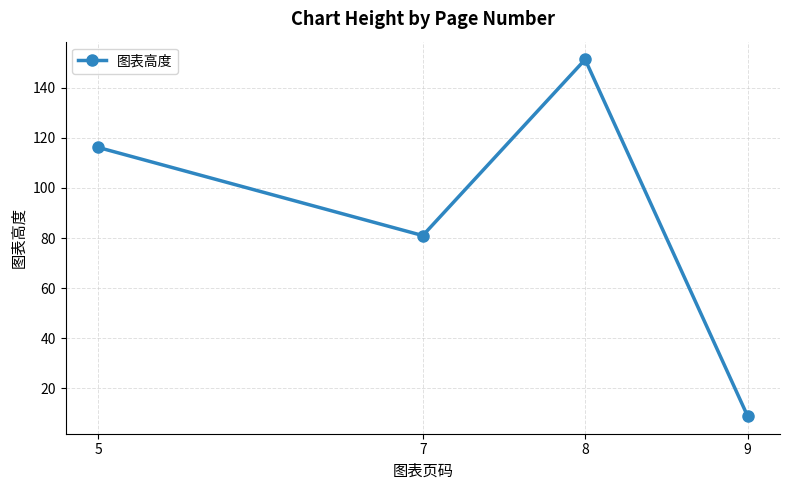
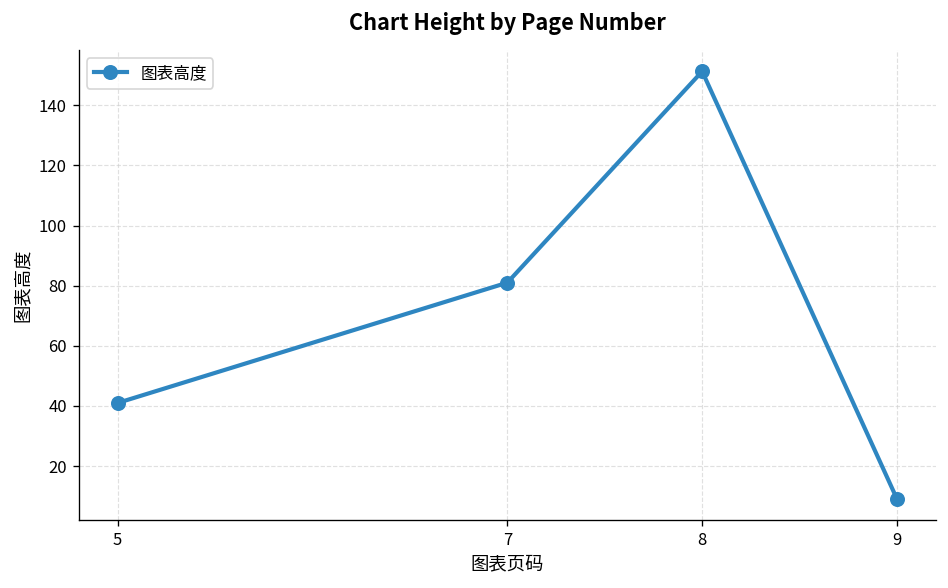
  {
-   "5": 116,
+   "5": 41,
    "7": 81,
    "8": 151,
    "9": 9
  }
